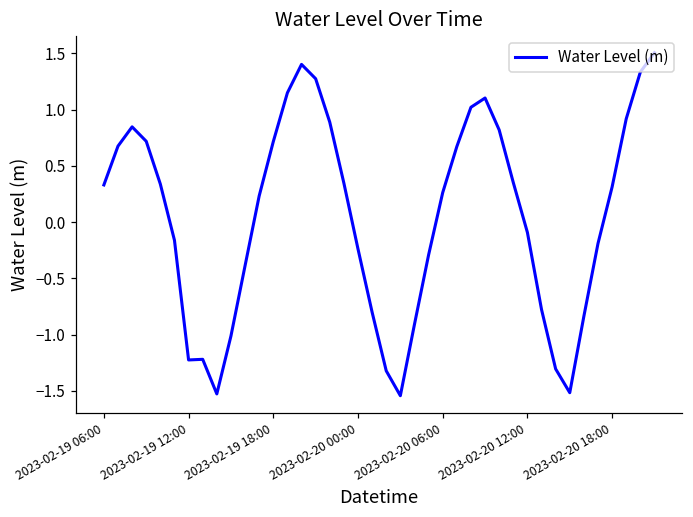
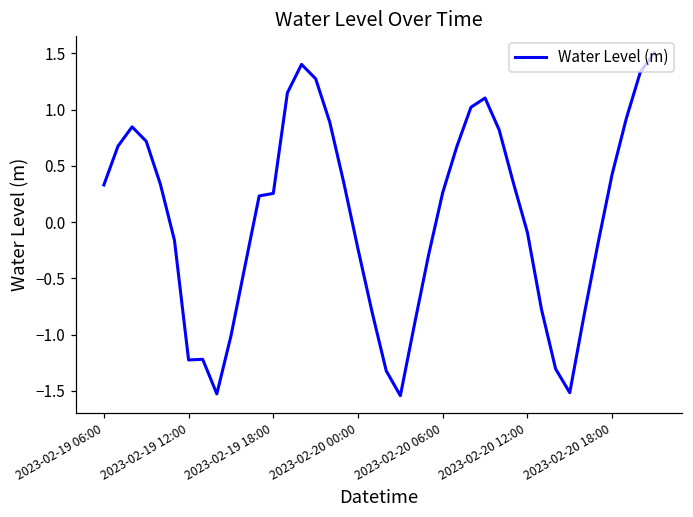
  {
    "2023-02-19 06:00": 0.33,
    "2023-02-19 12:00": -1.22,
-   "2023-02-19 18:00": 0.72,
+   "2023-02-19 18:00": 0.26,
    "2023-02-20 00:00": -0.24,
    "2023-02-20 06:00": 0.26,
    "2023-02-20 12:00": -0.09,
-   "2023-02-20 18:00": 0.31
+   "2023-02-20 18:00": 0.42
  }
